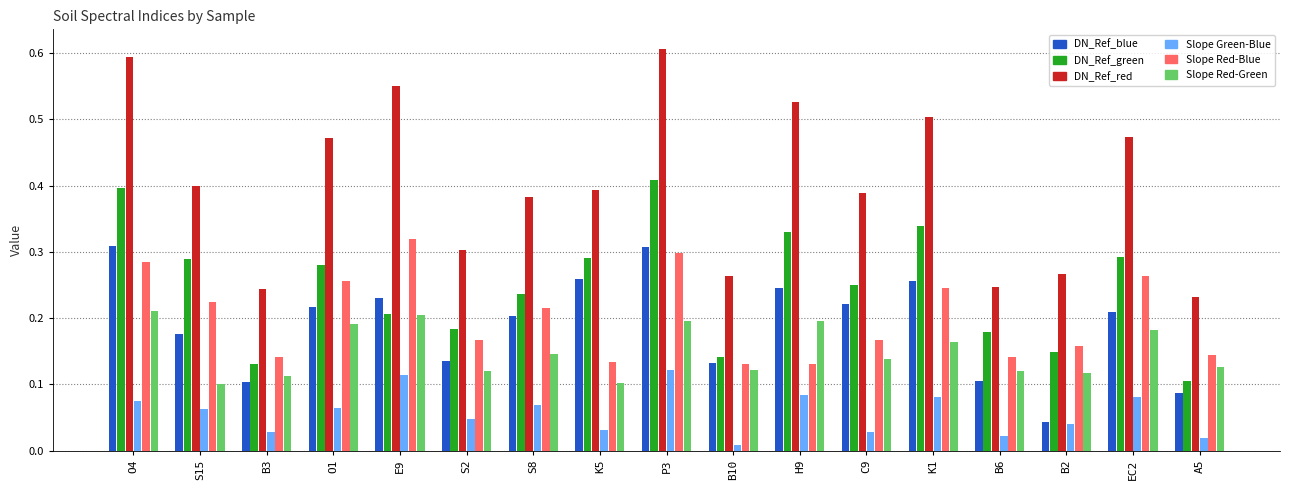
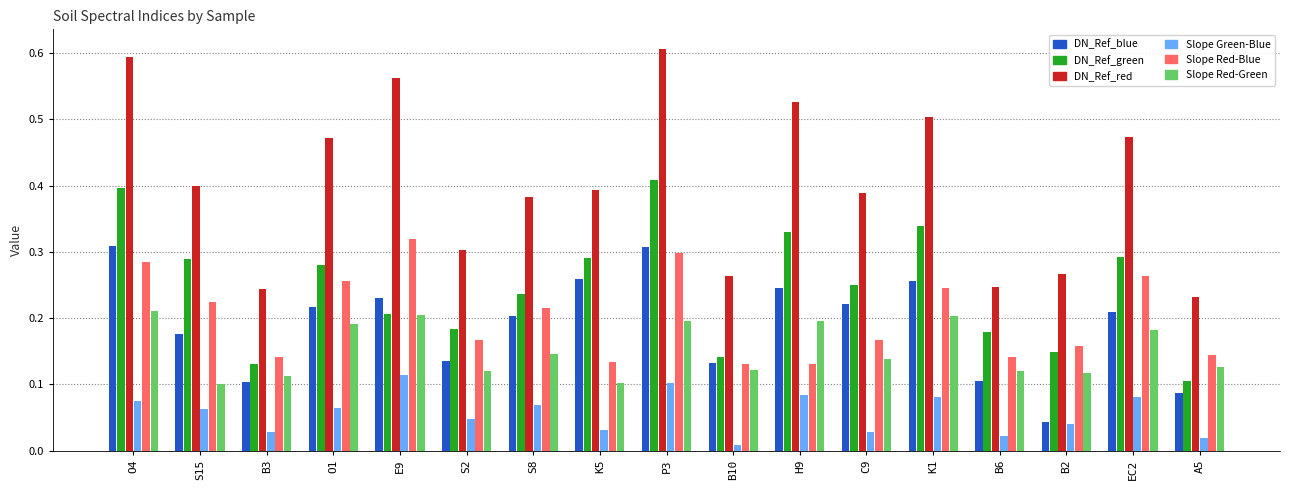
  {
    "DN_Ref_blue": {
      "O4": 0.31,
      "S15": 0.18,
      "B3": 0.10,
      "O1": 0.22,
      "E9": 0.23,
      "S2": 0.14,
      "S8": 0.20,
      "K5": 0.26,
      "P3": 0.31,
      "B10": 0.13,
      "H9": 0.25,
      "C9": 0.22,
      "K1": 0.26,
      "B6": 0.11,
      "B2": 0.04,
      "EC2": 0.21,
      "A5": 0.09
    },
    "DN_Ref_green": {
      "O4": 0.40,
      "S15": 0.29,
      "B3": 0.13,
      "O1": 0.28,
      "E9": 0.21,
      "S2": 0.18,
      "S8": 0.24,
      "K5": 0.29,
      "P3": 0.41,
      "B10": 0.14,
      "H9": 0.33,
      "C9": 0.25,
      "K1": 0.34,
      "B6": 0.18,
      "B2": 0.15,
      "EC2": 0.29,
      "A5": 0.11
    },
    "DN_Ref_red": {
      "O4": 0.59,
      "S15": 0.40,
      "B3": 0.24,
      "O1": 0.47,
-     "E9": 0.55,
+     "E9": 0.56,
      "S2": 0.30,
      "S8": 0.38,
      "K5": 0.39,
      "P3": 0.61,
      "B10": 0.26,
      "H9": 0.53,
      "C9": 0.39,
      "K1": 0.50,
      "B6": 0.25,
      "B2": 0.27,
      "EC2": 0.47,
      "A5": 0.23
    },
    "Slope Green-Blue": {
      "O4": 0.07,
      "S15": 0.06,
      "B3": 0.03,
      "O1": 0.06,
      "E9": 0.11,
      "S2": 0.05,
      "S8": 0.07,
      "K5": 0.03,
-     "P3": 0.12,
+     "P3": 0.10,
      "B10": 0.01,
      "H9": 0.08,
      "C9": 0.03,
      "K1": 0.08,
      "B6": 0.02,
      "B2": 0.04,
      "EC2": 0.08,
      "A5": 0.02
    },
    "Slope Red-Blue": {
      "O4": 0.29,
      "S15": 0.22,
      "B3": 0.14,
      "O1": 0.26,
      "E9": 0.32,
      "S2": 0.17,
      "S8": 0.22,
      "K5": 0.13,
      "P3": 0.30,
      "B10": 0.13,
      "H9": 0.13,
      "C9": 0.17,
      "K1": 0.25,
      "B6": 0.14,
      "B2": 0.16,
      "EC2": 0.26,
      "A5": 0.15
    },
    "Slope Red-Green": {
      "O4": 0.21,
      "S15": 0.10,
      "B3": 0.11,
      "O1": 0.19,
      "E9": 0.21,
      "S2": 0.12,
      "S8": 0.15,
      "K5": 0.10,
      "P3": 0.20,
      "B10": 0.12,
      "H9": 0.20,
      "C9": 0.14,
-     "K1": 0.16,
+     "K1": 0.20,
      "B6": 0.12,
      "B2": 0.12,
      "EC2": 0.18,
      "A5": 0.13
    }
  }
